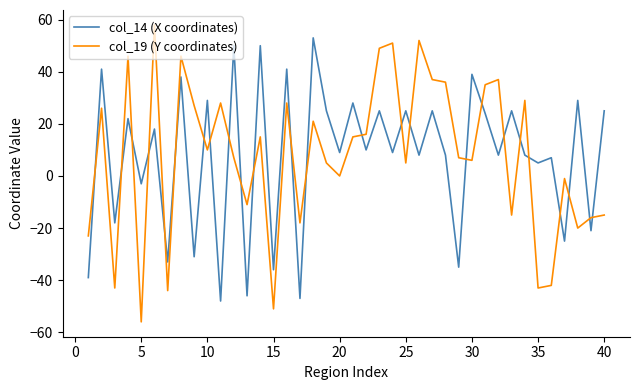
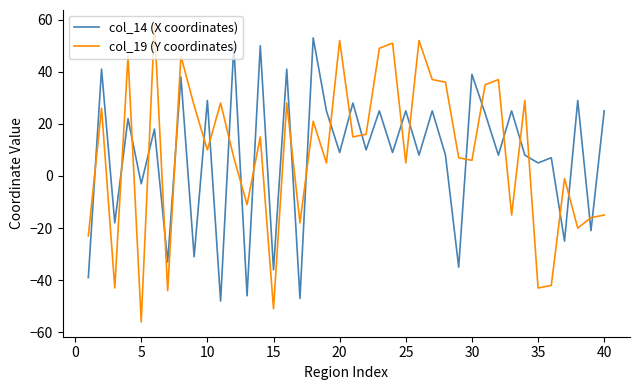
  {
    "col_14 (X coordinates)": {
      "5": -3,
      "10": 29,
      "15": -36,
      "20": 9,
      "25": 25,
      "30": 39,
      "35": 5,
      "40": 25
    },
    "col_19 (Y coordinates)": {
      "5": -56,
      "10": 10,
      "15": -51,
-     "20": 0,
+     "20": 52,
      "25": 5,
      "30": 6,
      "35": -43,
      "40": -15
    }
  }
